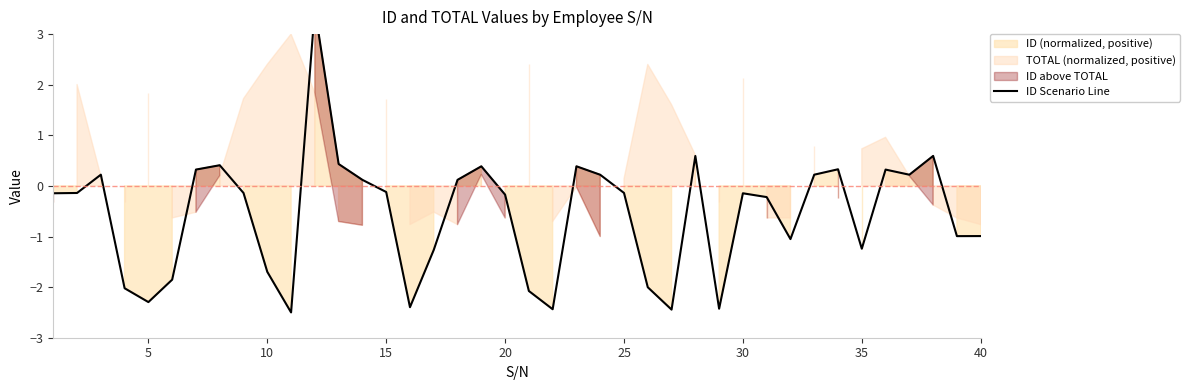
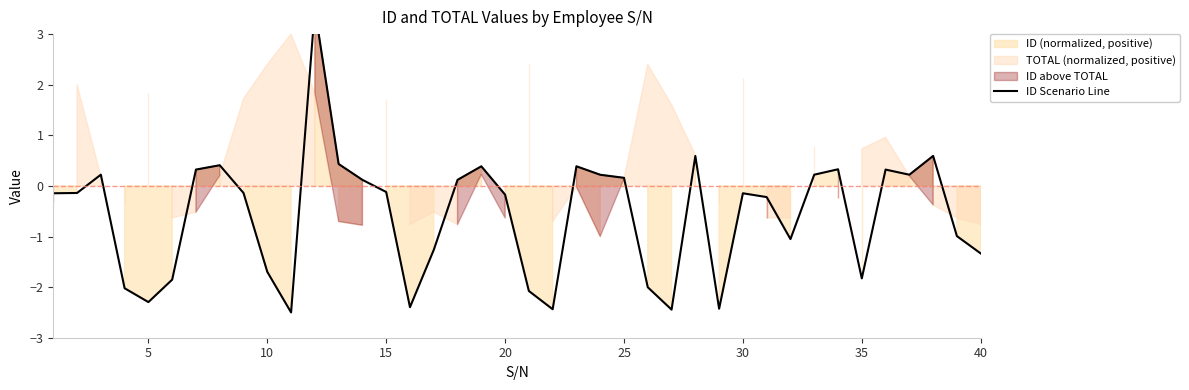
  {
    "5": -2.3,
    "10": -1.7,
    "15": -0.1,
    "20": -0.2,
-   "25": -0.1,
+   "25": 0.2,
    "30": -0.1,
-   "35": -1.2,
-   "40": -1.0
+   "35": -1.8,
+   "40": -1.3
  }
